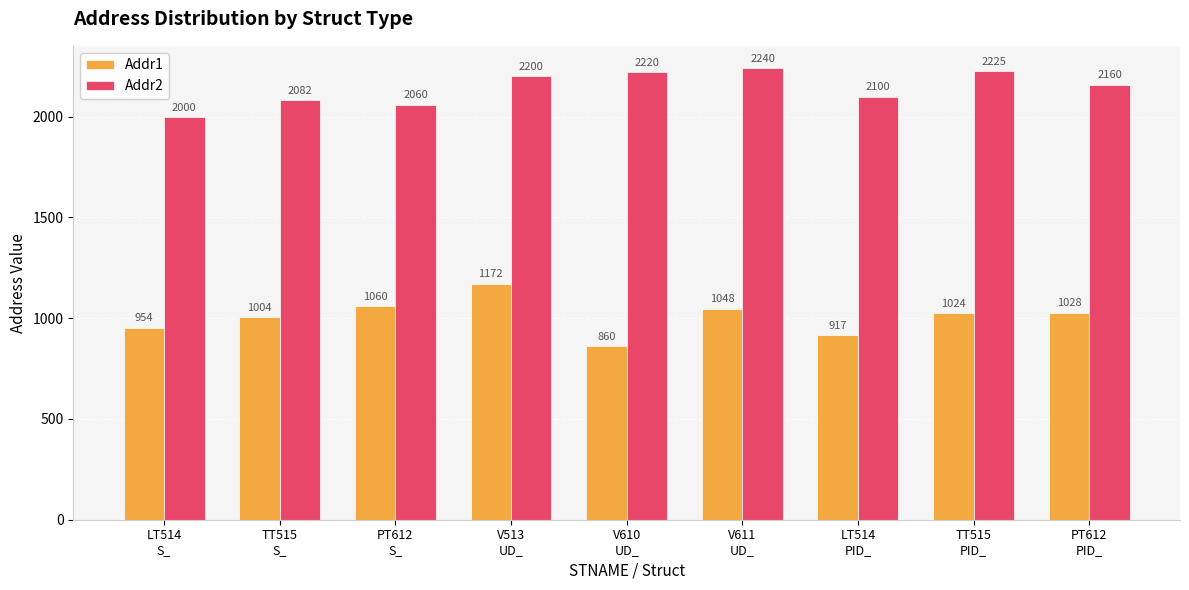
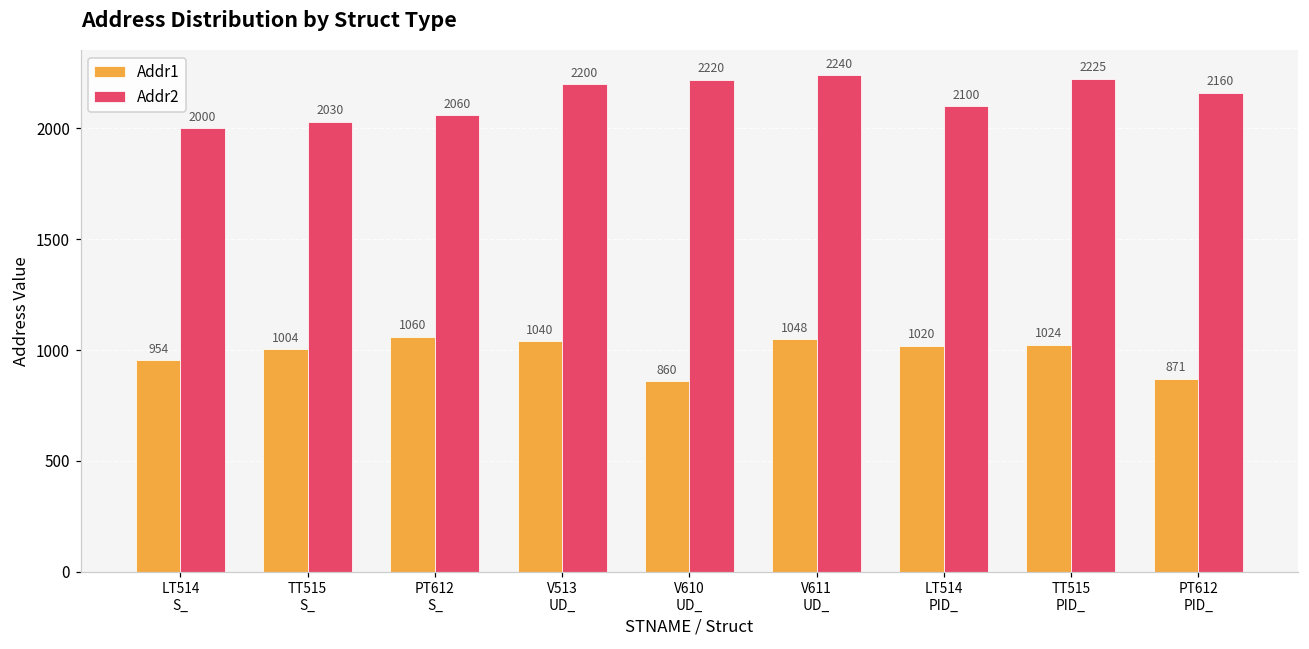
  {
    "Addr1": {
      "LT514 S_": 954,
      "TT515 S_": 1004,
      "PT612 S_": 1060,
-     "V513 UD_": 1172,
+     "V513 UD_": 1040,
      "V610 UD_": 860,
      "V611 UD_": 1048,
-     "LT514 PID_": 917,
+     "LT514 PID_": 1020,
      "TT515 PID_": 1024,
-     "PT612 PID_": 1028
+     "PT612 PID_": 871
    },
    "Addr2": {
      "LT514 S_": 2000,
-     "TT515 S_": 2082,
+     "TT515 S_": 2030,
      "PT612 S_": 2060,
      "V513 UD_": 2200,
      "V610 UD_": 2220,
      "V611 UD_": 2240,
      "LT514 PID_": 2100,
      "TT515 PID_": 2225,
      "PT612 PID_": 2160
    }
  }
